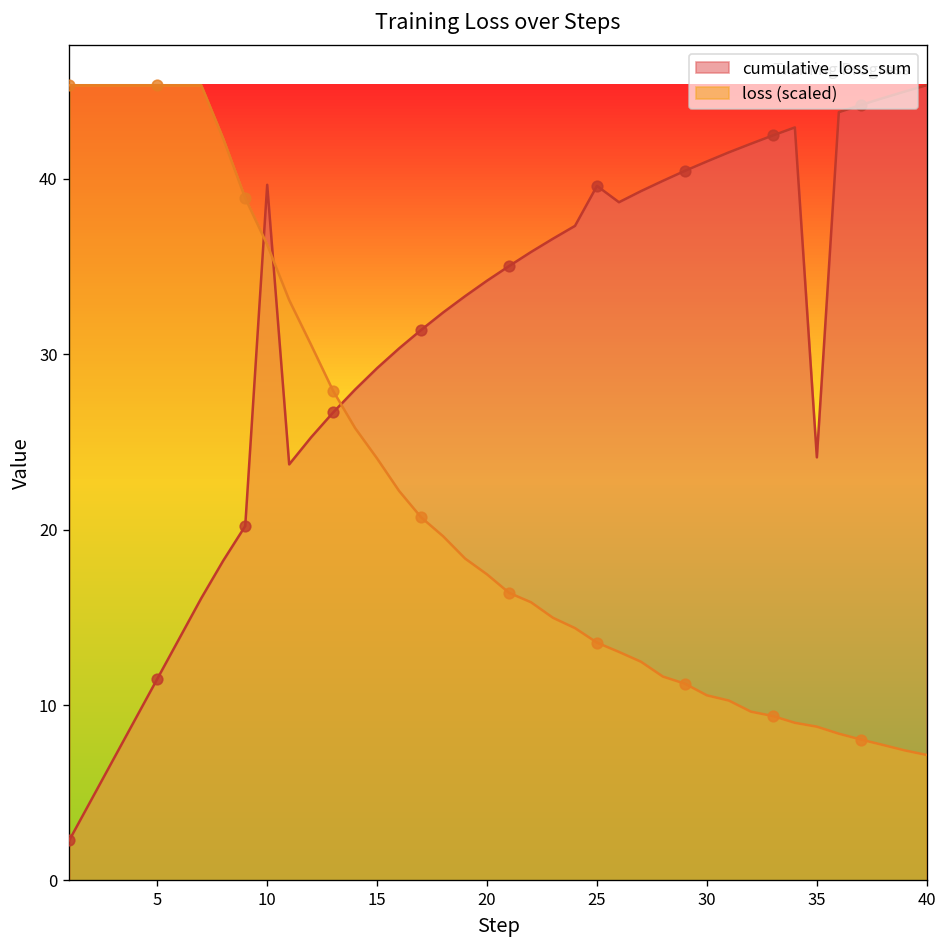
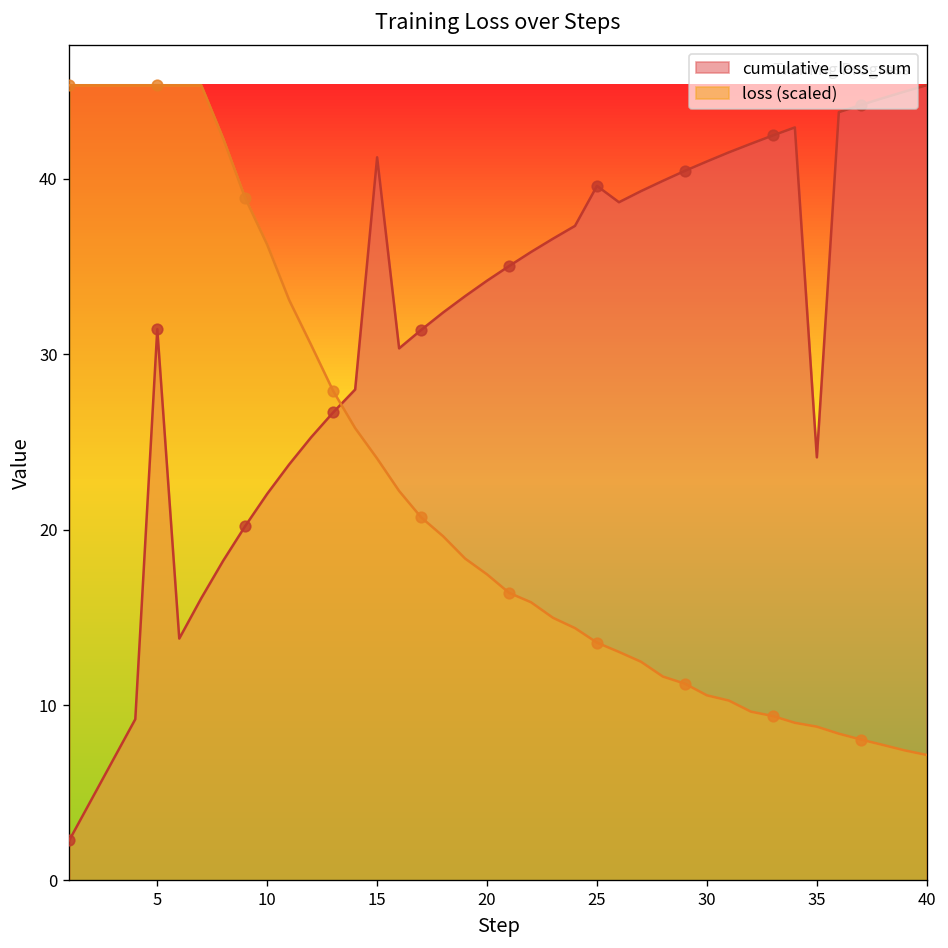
  {
    "cumulative_loss_sum": {
-     "5": 11.5,
-     "10": 39.7,
-     "15": 29.2,
+     "5": 31.4,
+     "10": 22.0,
+     "15": 41.2,
      "20": 34.2,
      "30": 41.0,
      "35": 24.1,
      "40": 45.3
    }
  }
